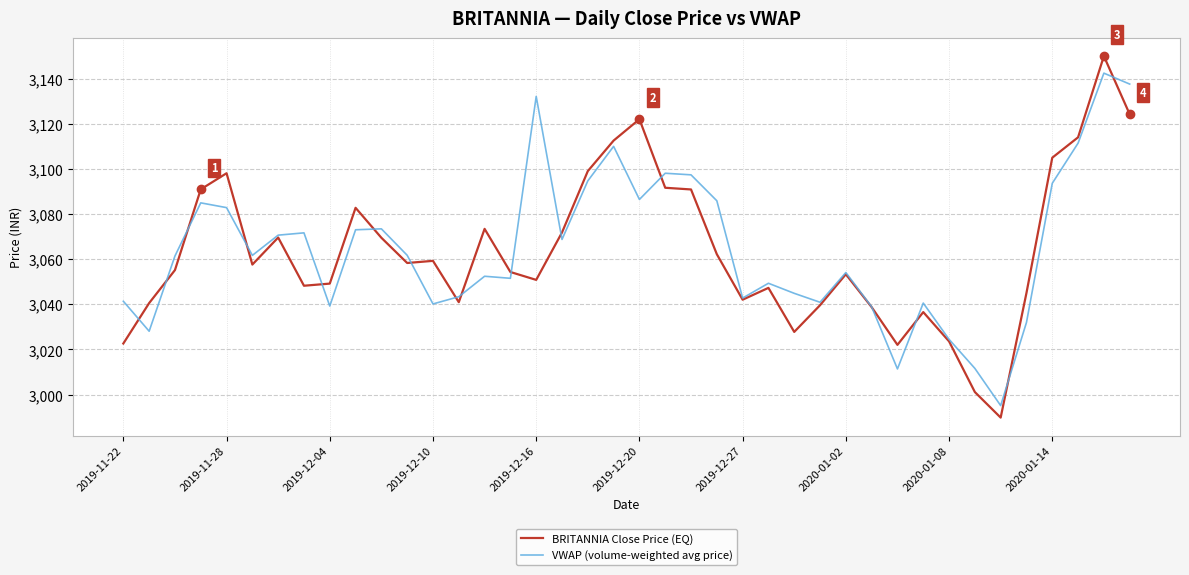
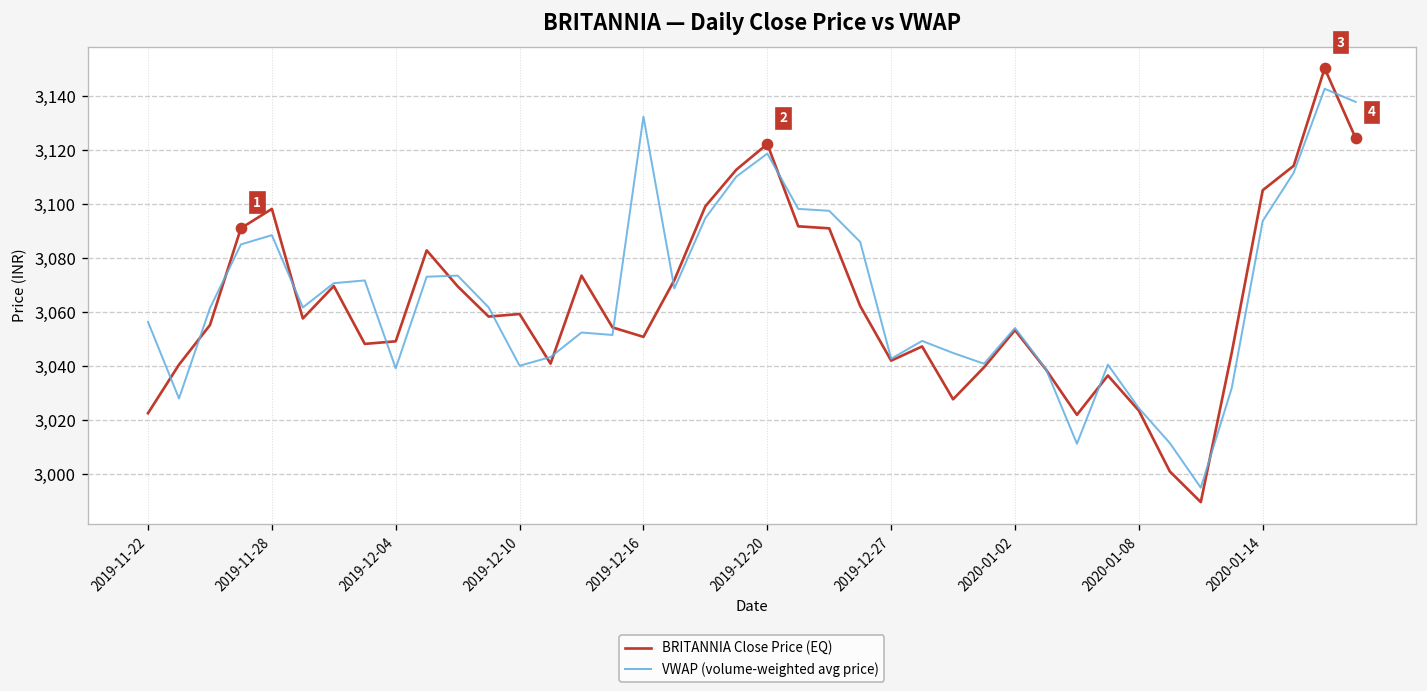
  {
    "VWAP (volume-weighted avg price)": {
-     "2019-11-22": "3,041",
-     "2019-11-28": "3,083",
+     "2019-11-22": "3,056",
+     "2019-11-28": "3,089",
      "2019-12-04": "3,039",
      "2019-12-10": "3,040",
      "2019-12-16": "3,132",
-     "2019-12-20": "3,087",
+     "2019-12-20": "3,119",
      "2020-01-14": "3,094"
    }
  }
